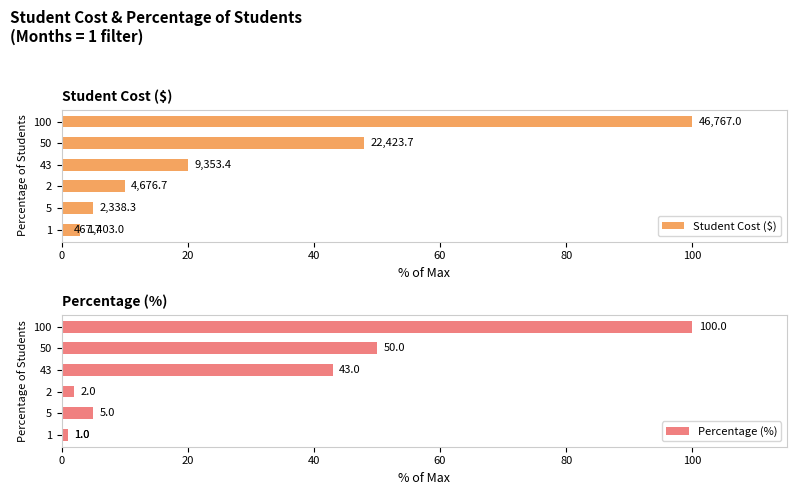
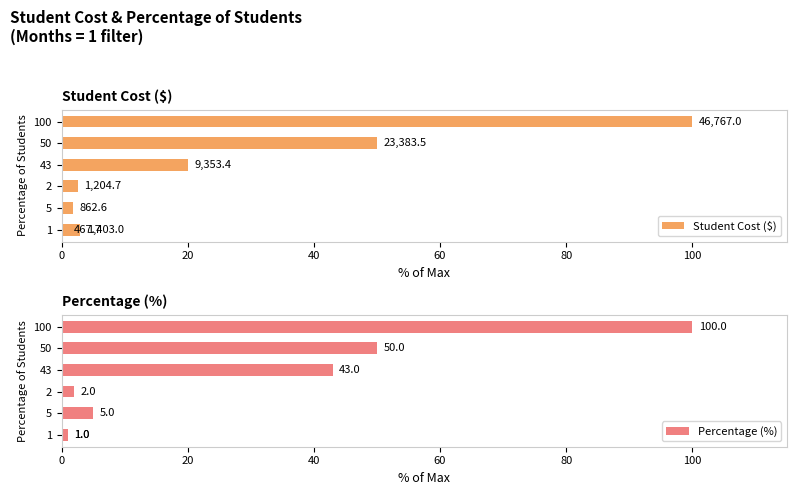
  {
    "Student Cost ($)": {
-     "50": "22,423.7",
-     "2": "4,676.7",
-     "5": "2,338.3"
+     "50": "23,383.5",
+     "2": "1,204.7",
+     "5": "862.6"
    },
    "Percentage (%)": {
      "100": "100.0",
      "50": "50.0",
      "43": "43.0",
      "2": "2.0",
      "5": "5.0"
    }
  }
